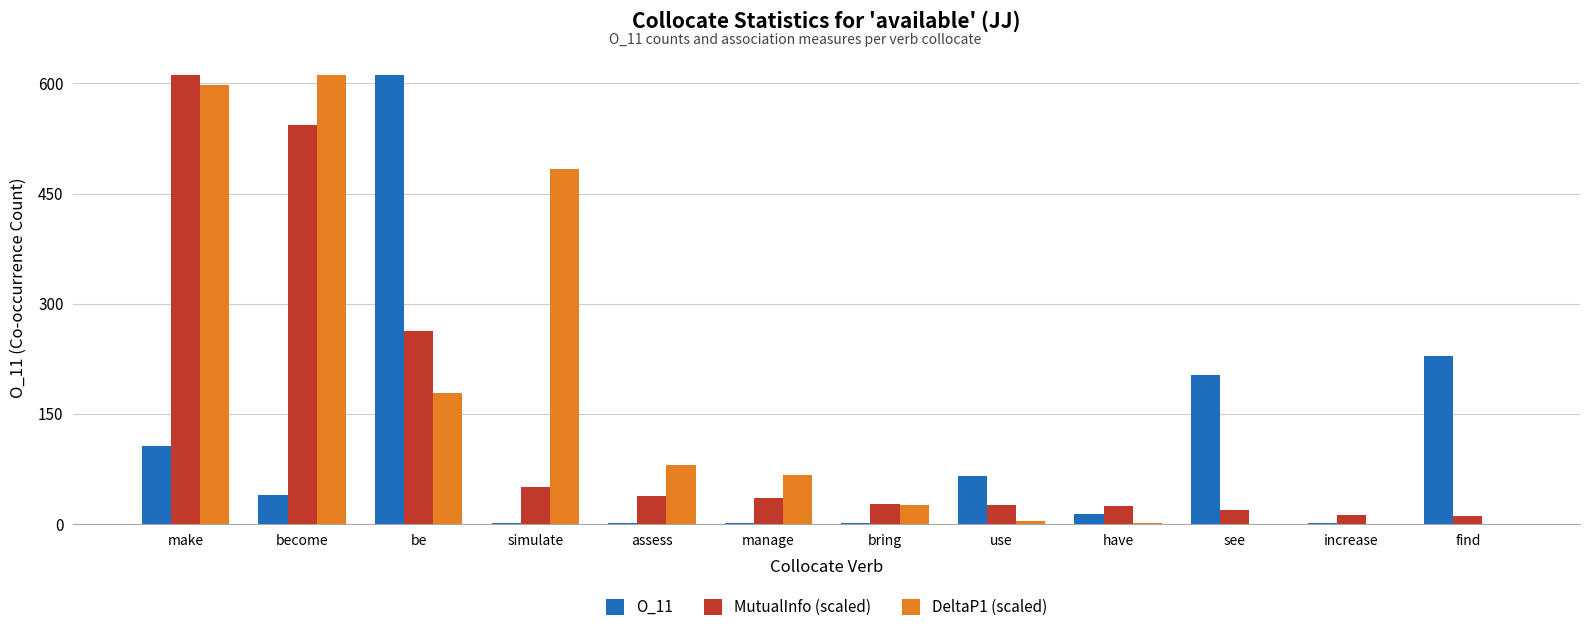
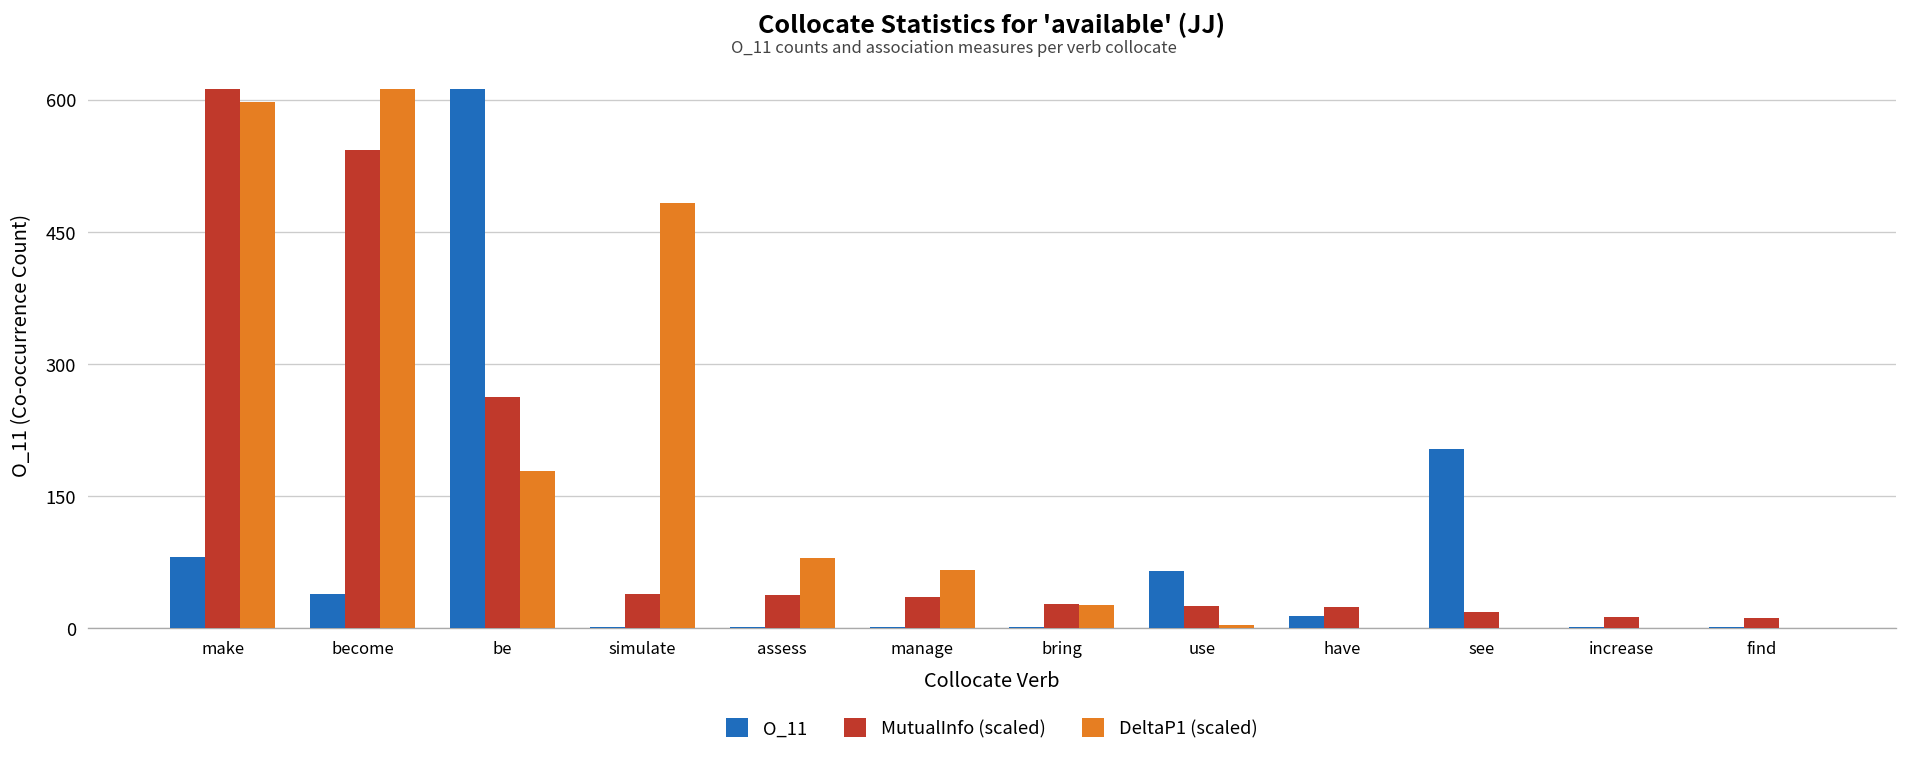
  {
    "O_11": {
-     "make": 110,
+     "make": 80,
      "become": 40,
      "be": 610,
      "use": 70,
      "have": 10,
      "see": 200,
-     "find": 230
+     "find": 0
    },
    "MutualInfo (scaled)": {
      "make": 610,
      "become": 540,
      "be": 260,
-     "simulate": 50,
+     "simulate": 40,
      "assess": 40,
      "manage": 40,
      "bring": 30,
      "use": 30,
      "have": 20,
      "see": 20,
      "increase": 10,
      "find": 10
    },
    "DeltaP1 (scaled)": {
      "make": 600,
      "become": 610,
      "be": 180,
      "simulate": 480,
      "assess": 80,
      "manage": 70,
      "bring": 30,
      "see": 0,
      "increase": 0,
      "find": 0
    }
  }
